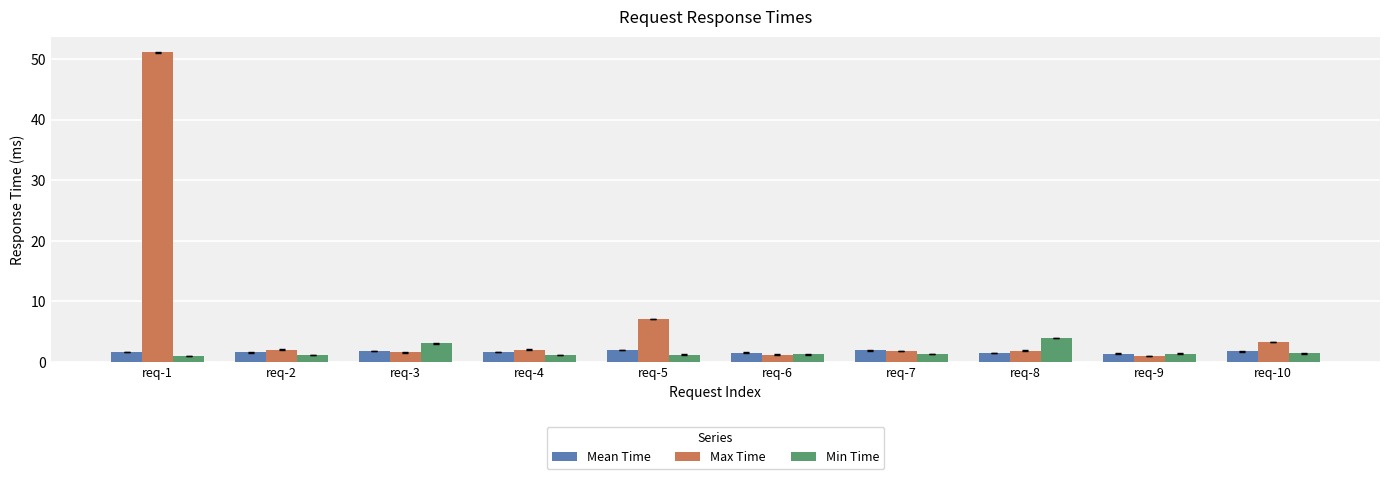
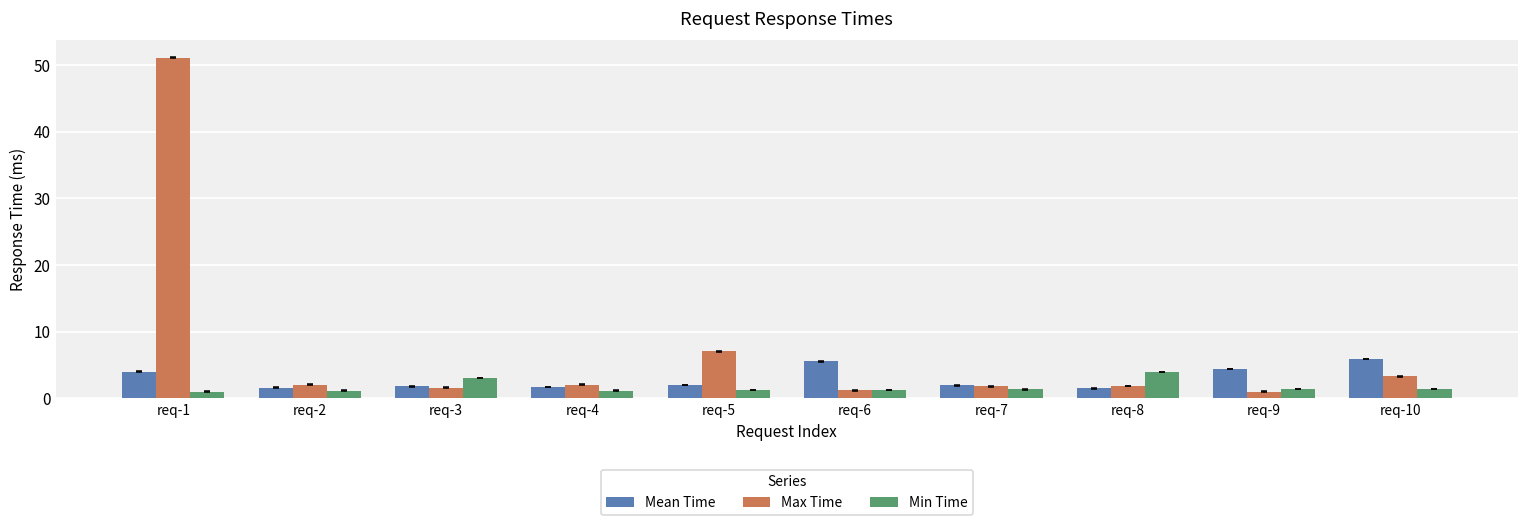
  {
    "Mean Time": {
-     "req-1": 2,
+     "req-1": 4,
      "req-2": 2,
      "req-3": 2,
      "req-4": 2,
      "req-5": 2,
-     "req-6": 2,
+     "req-6": 6,
      "req-7": 2,
      "req-8": 2,
-     "req-9": 1,
-     "req-10": 2
+     "req-9": 4,
+     "req-10": 6
    },
    "Max Time": {
      "req-1": 51,
      "req-2": 2,
      "req-3": 2,
      "req-4": 2,
      "req-5": 7,
      "req-6": 1,
      "req-7": 2,
      "req-8": 2,
      "req-9": 1,
      "req-10": 3
    },
    "Min Time": {
      "req-1": 1,
      "req-2": 1,
      "req-3": 3,
      "req-4": 1,
      "req-5": 1,
      "req-6": 1,
      "req-7": 1,
      "req-8": 4,
      "req-9": 1,
      "req-10": 1
    }
  }
